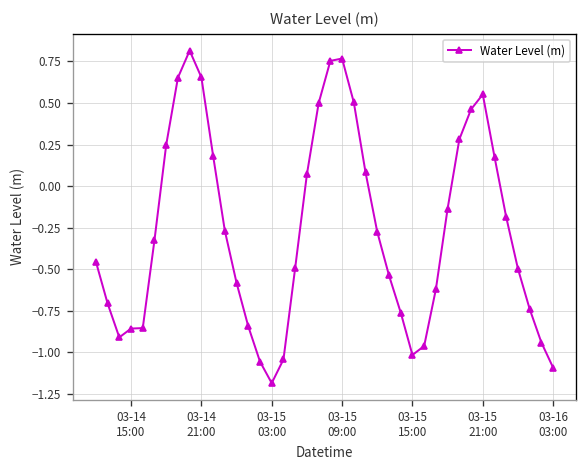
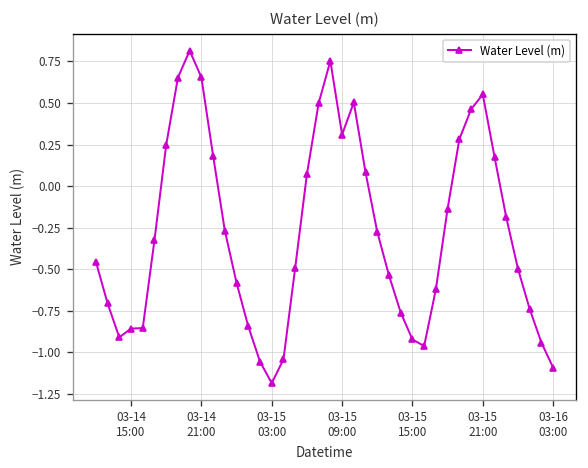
  {
    "03-14 15:00": -0.86,
    "03-14 21:00": 0.65,
    "03-15 03:00": -1.19,
-   "03-15 09:00": 0.77,
-   "03-15 15:00": -1.02,
+   "03-15 09:00": 0.31,
+   "03-15 15:00": -0.92,
    "03-15 21:00": 0.55,
    "03-16 03:00": -1.09
  }
